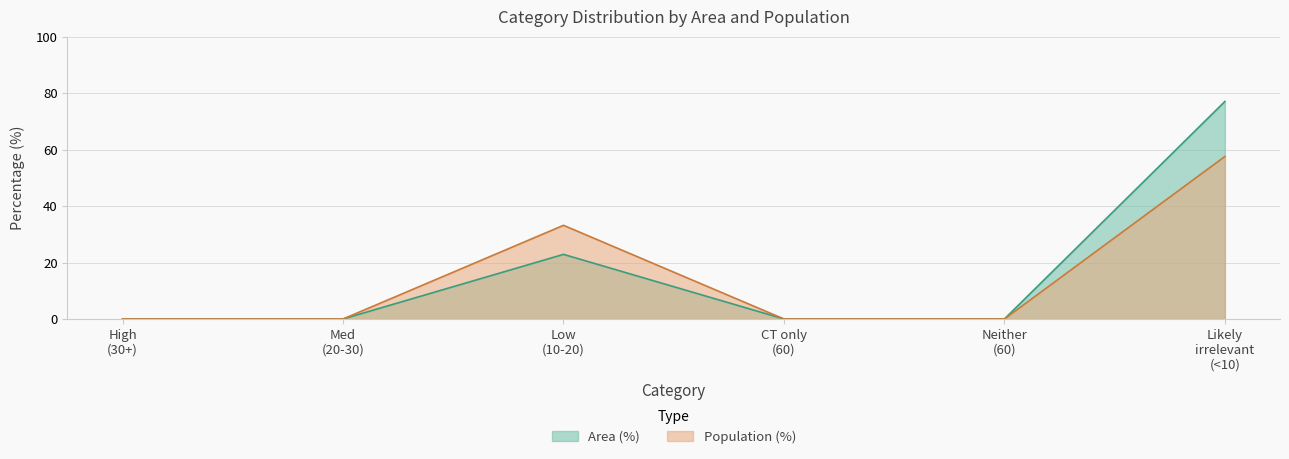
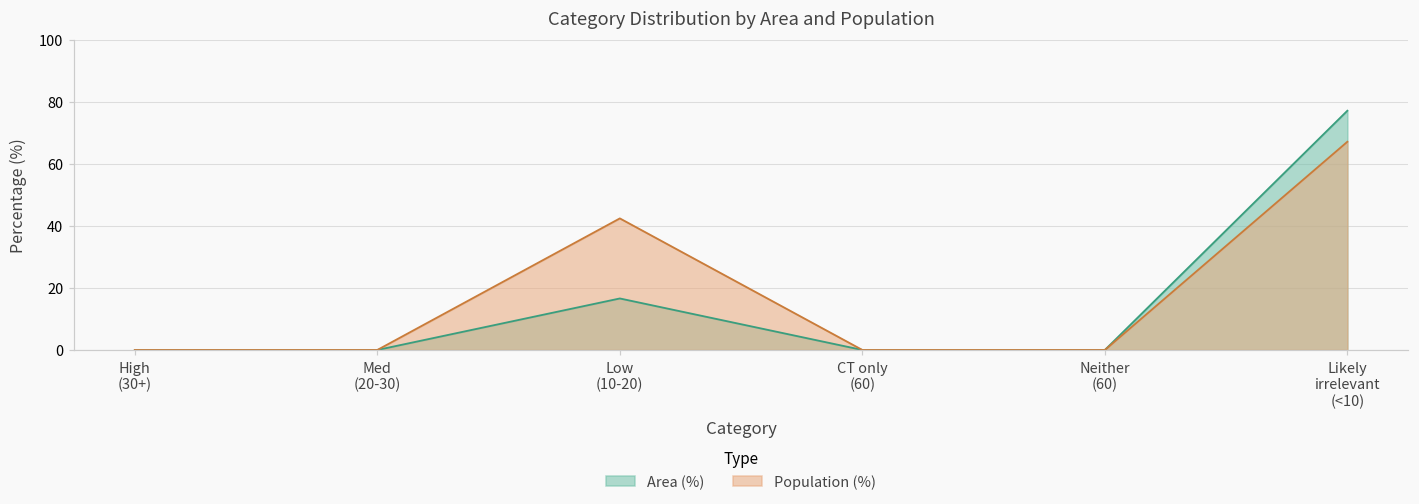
  {
    "Area (%)": {
-     "Low (10-20)": 23,
+     "Low (10-20)": 17,
      "Likely irrelevant (<10)": 77
    },
    "Population (%)": {
-     "Low (10-20)": 33,
-     "Likely irrelevant (<10)": 58
+     "Low (10-20)": 42,
+     "Likely irrelevant (<10)": 67
    }
  }
